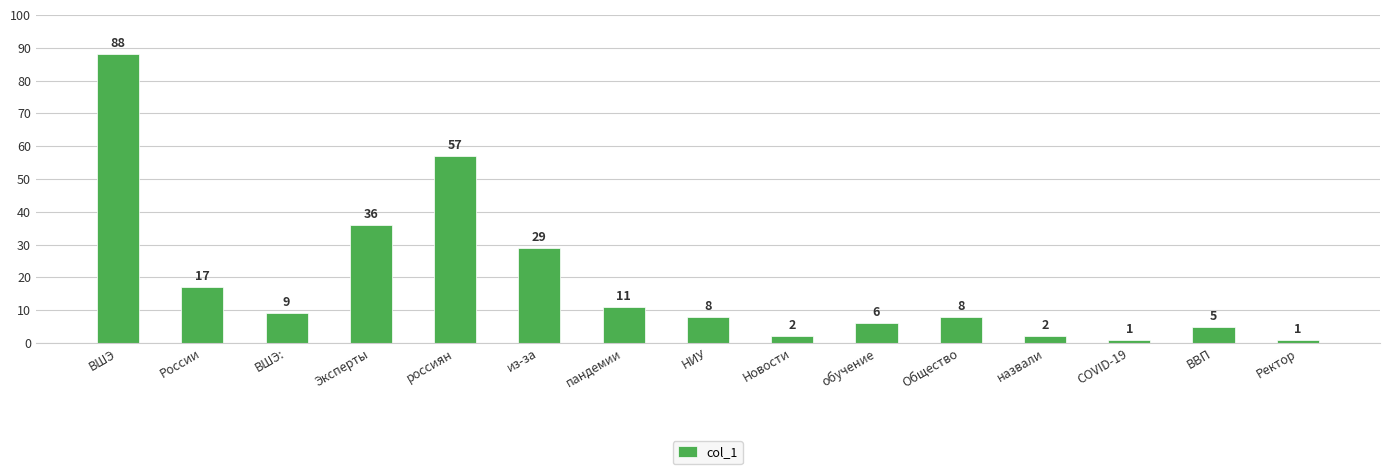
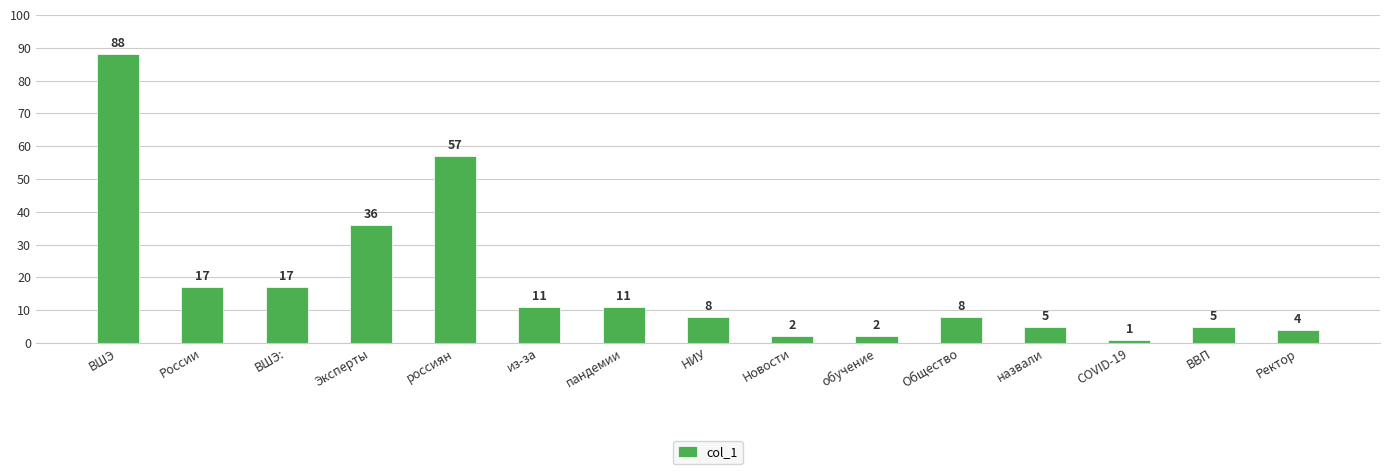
  {
    "ВШЭ": 88,
    "России": 17,
-   "ВШЭ:": 9,
+   "ВШЭ:": 17,
    "Эксперты": 36,
    "россиян": 57,
-   "из-за": 29,
+   "из-за": 11,
    "пандемии": 11,
    "НИУ": 8,
    "Новости": 2,
-   "обучение": 6,
+   "обучение": 2,
    "Общество": 8,
-   "назвали": 2,
+   "назвали": 5,
    "COVID-19": 1,
    "ВВП": 5,
-   "Ректор": 1
+   "Ректор": 4
  }
